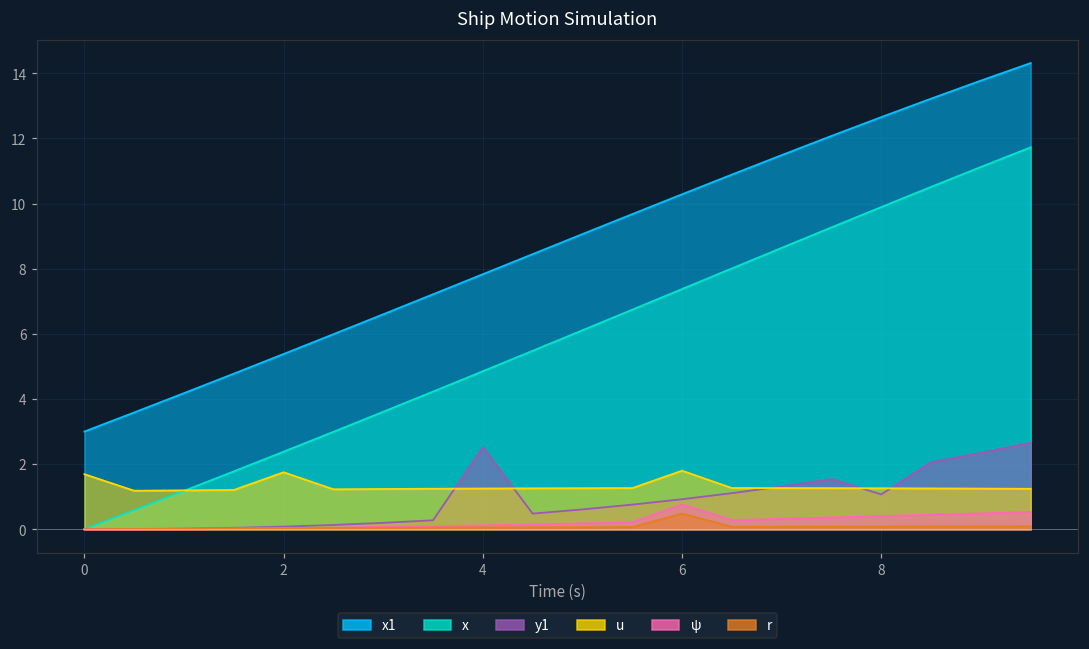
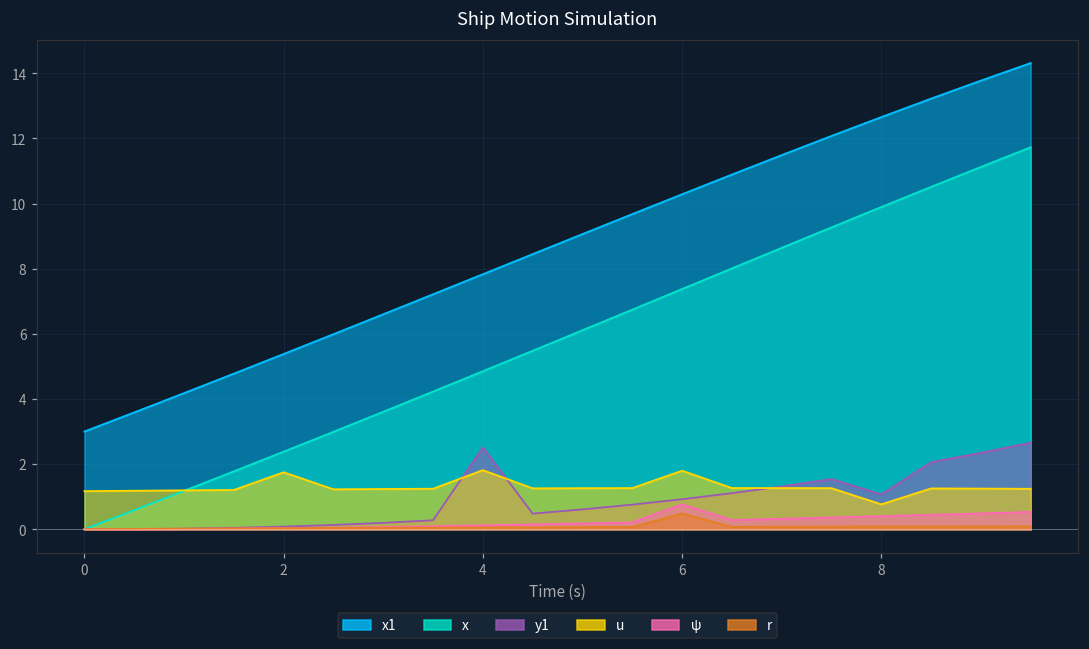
  {
    "y1": {
      "4": 2.5,
      "6": 0.9,
      "8": 1.1
    },
    "u": {
-     "0": 1.7,
+     "0": 1.2,
      "2": 1.7,
-     "4": 1.3,
+     "4": 1.8,
      "6": 1.8,
-     "8": 1.3
+     "8": 0.8
    },
    "ψ": {
      "6": 0.8,
      "8": 0.4
    },
    "r": {
      "6": 0.5,
      "8": 0.1
    }
  }
